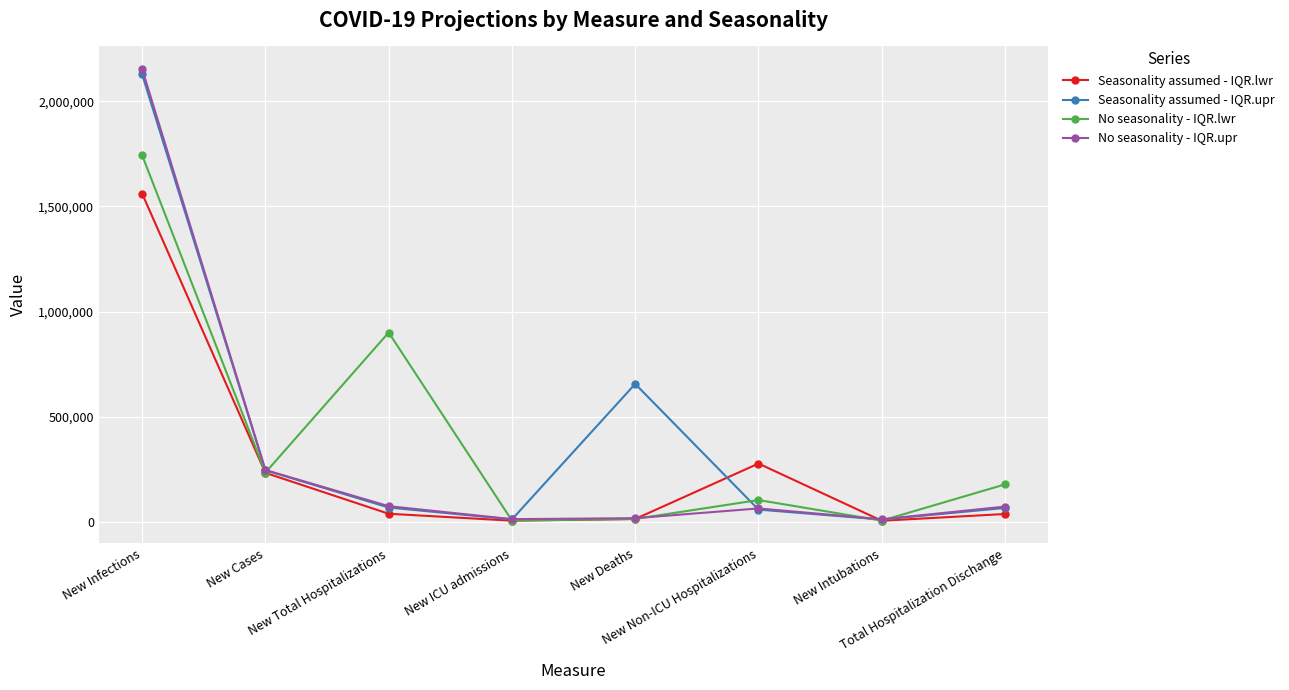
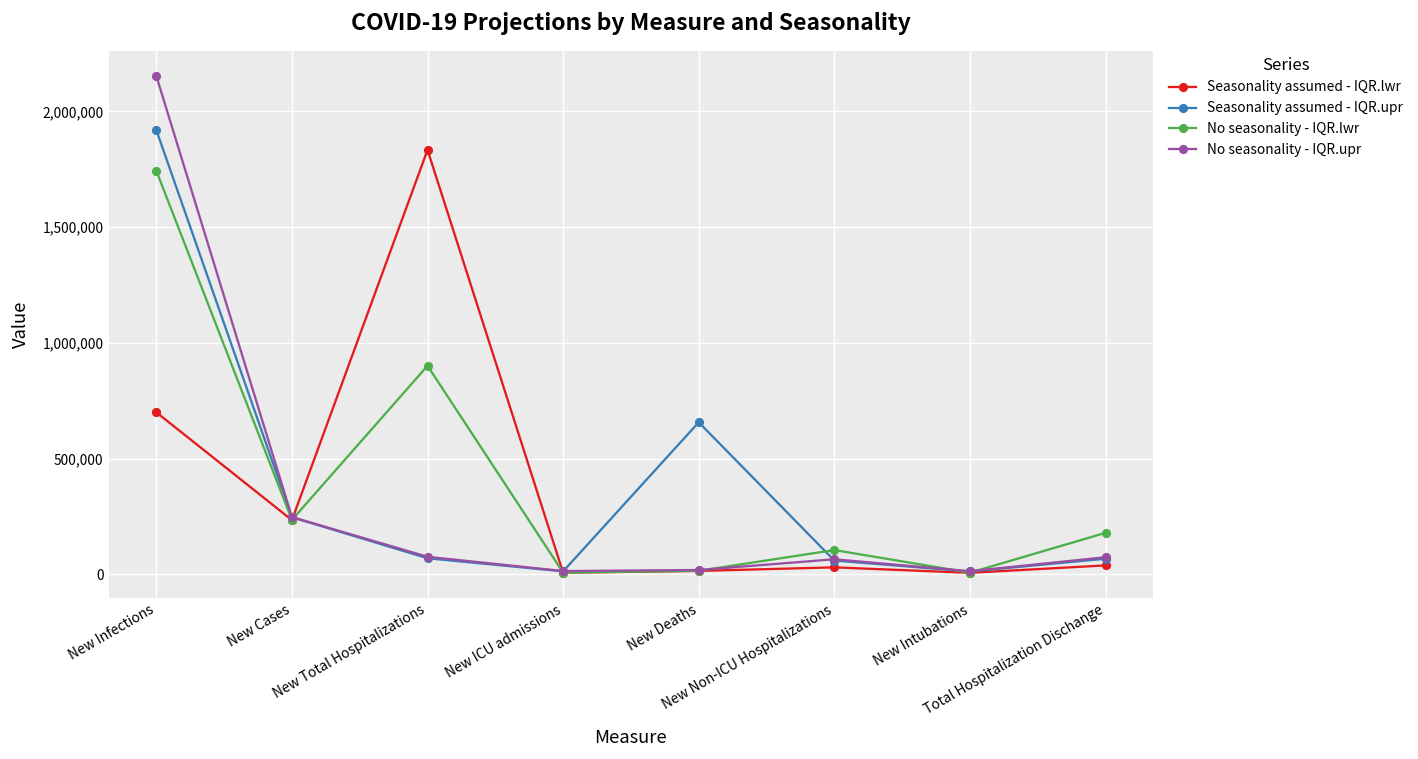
  {
    "Seasonality assumed - IQR.lwr": {
-     "New Infections": "1,560,000",
-     "New Total Hospitalizations": "40,000",
-     "New Non-ICU Hospitalizations": "280,000",
+     "New Infections": "700,000",
+     "New Total Hospitalizations": "1,830,000",
+     "New Non-ICU Hospitalizations": "30,000",
      "Total Hospitalization Dischange": "40,000"
    },
    "Seasonality assumed - IQR.upr": {
-     "New Infections": "2,130,000",
+     "New Infections": "1,920,000",
      "New Deaths": "660,000"
    },
    "No seasonality - IQR.lwr": {
      "New Infections": "1,740,000",
      "New Total Hospitalizations": "900,000",
      "New Non-ICU Hospitalizations": "100,000",
      "Total Hospitalization Dischange": "180,000"
    },
    "No seasonality - IQR.upr": {
      "New Infections": "2,150,000"
    }
  }
